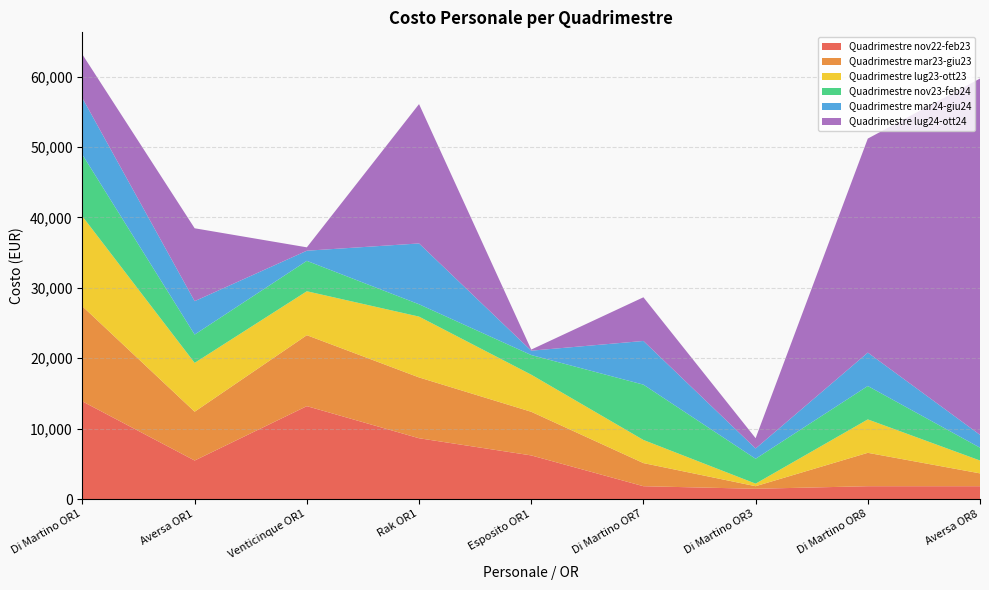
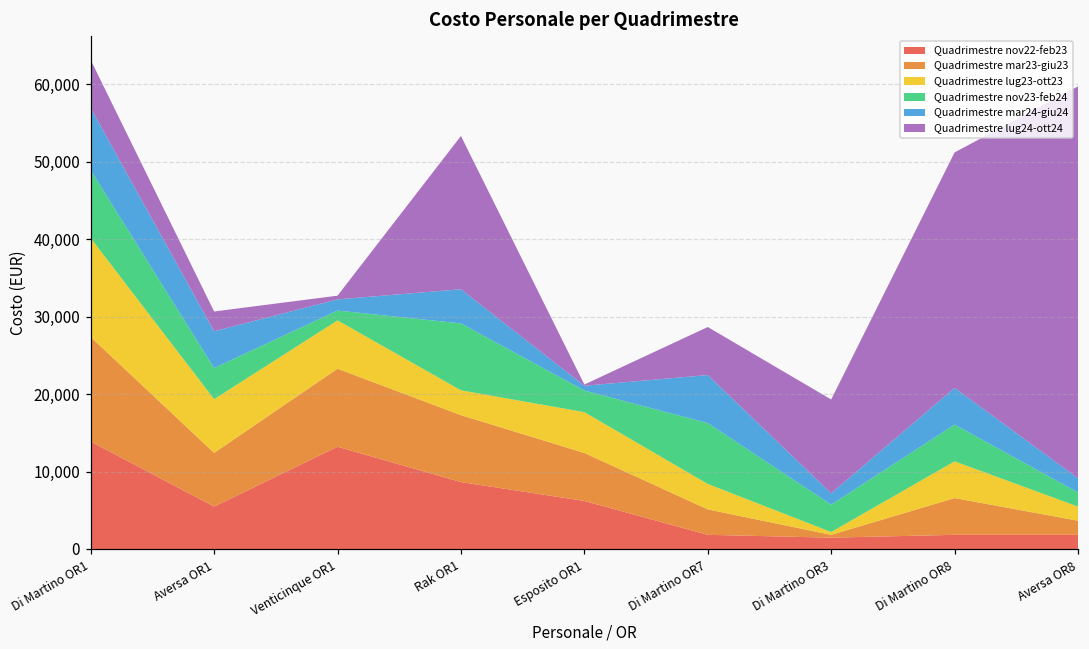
  {
    "Quadrimestre lug23-ott23": {
      "Di Martino OR1": "13,000",
      "Aversa OR1": "7,000",
      "Venticinque OR1": "6,000",
-     "Rak OR1": "9,000",
+     "Rak OR1": "3,000",
      "Esposito OR1": "5,000",
      "Di Martino OR7": "3,000",
      "Di Martino OR3": "0",
      "Di Martino OR8": "5,000",
      "Aversa OR8": "2,000"
    },
    "Quadrimestre nov23-feb24": {
      "Di Martino OR1": "9,000",
      "Aversa OR1": "4,000",
-     "Venticinque OR1": "4,000",
-     "Rak OR1": "2,000",
+     "Venticinque OR1": "1,000",
+     "Rak OR1": "9,000",
      "Esposito OR1": "3,000",
      "Di Martino OR7": "8,000",
      "Di Martino OR3": "4,000",
      "Di Martino OR8": "5,000",
      "Aversa OR8": "2,000"
    },
    "Quadrimestre mar24-giu24": {
      "Di Martino OR1": "8,000",
      "Aversa OR1": "5,000",
      "Venticinque OR1": "1,000",
-     "Rak OR1": "9,000",
+     "Rak OR1": "4,000",
      "Di Martino OR7": "6,000",
      "Di Martino OR3": "1,000",
      "Di Martino OR8": "5,000",
      "Aversa OR8": "2,000"
    },
    "Quadrimestre lug24-ott24": {
      "Di Martino OR1": "6,000",
-     "Aversa OR1": "10,000",
+     "Aversa OR1": "3,000",
      "Venticinque OR1": "0",
      "Rak OR1": "20,000",
      "Di Martino OR7": "6,000",
-     "Di Martino OR3": "1,000",
+     "Di Martino OR3": "12,000",
      "Di Martino OR8": "30,000",
      "Aversa OR8": "51,000"
    }
  }
